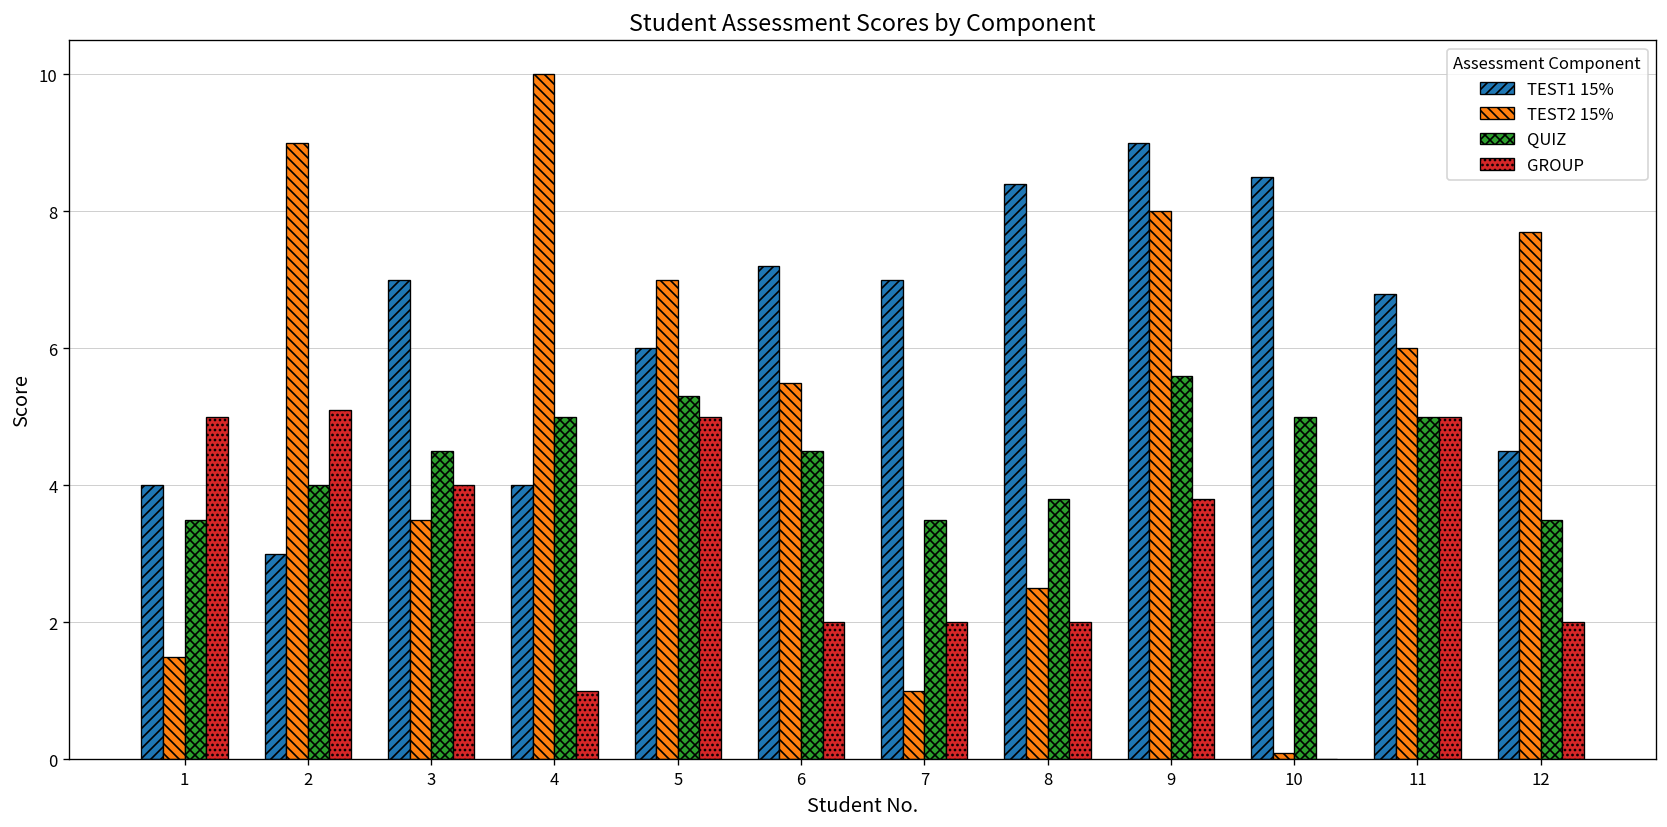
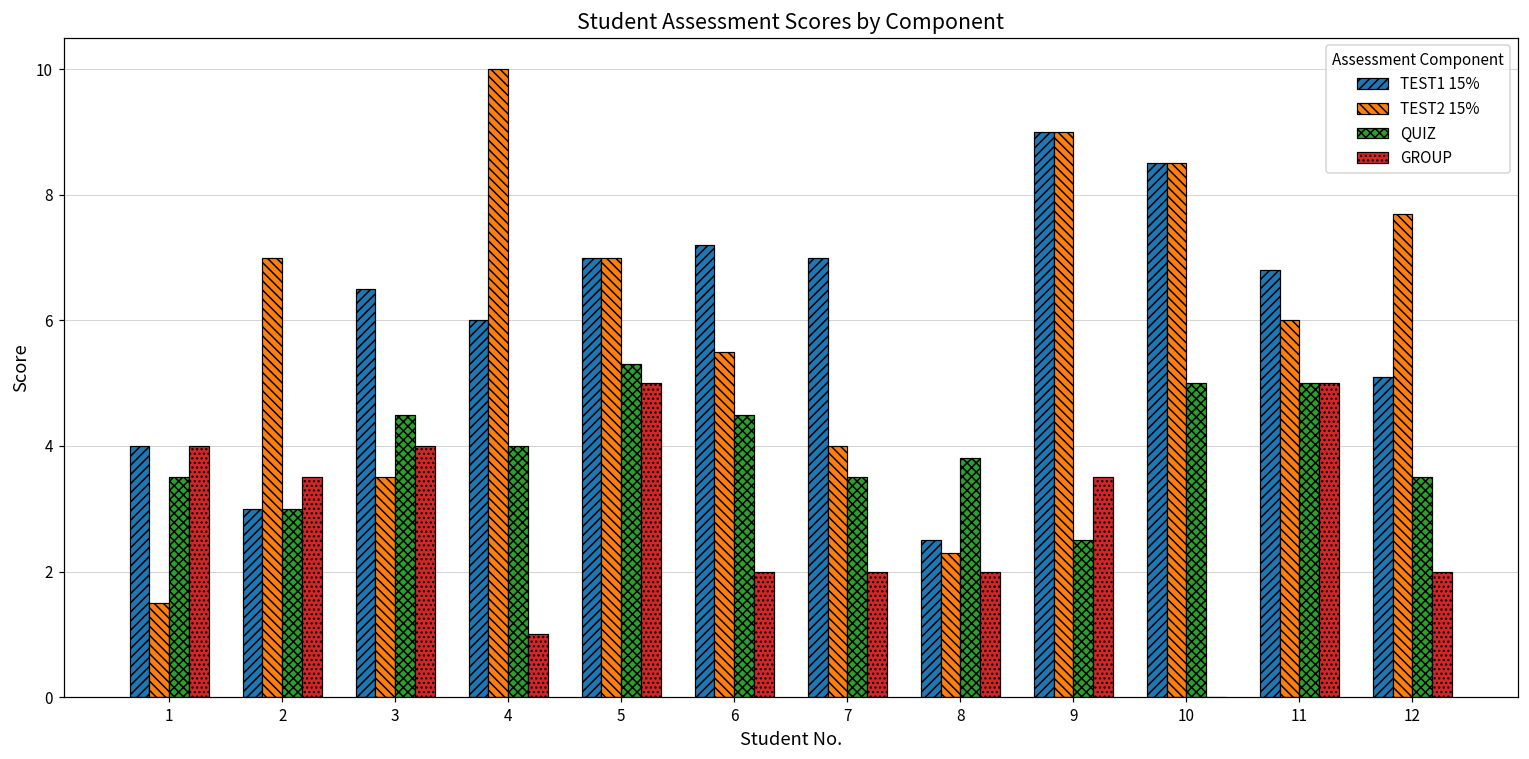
  {
    "TEST1 15%": {
      "1": 4.0,
      "2": 3.0,
-     "3": 7.0,
-     "4": 4,
-     "5": 6,
+     "3": 6.5,
+     "4": 6,
+     "5": 7,
      "6": 7.2,
      "7": 7.0,
-     "8": 8.4,
+     "8": 2.5,
      "9": 9.0,
      "10": 8.5,
      "11": 6.8,
-     "12": 4.5
+     "12": 5.1
    },
    "TEST2 15%": {
      "1": 1.5,
-     "2": 9,
+     "2": 7,
      "3": 3.5,
      "4": 10.0,
      "5": 7.0,
      "6": 5.5,
-     "7": 1,
-     "8": 2.5,
-     "9": 8,
-     "10": 0.1,
+     "7": 4,
+     "8": 2.3,
+     "9": 9,
+     "10": 8.5,
      "11": 6.0,
      "12": 7.7
    },
    "QUIZ": {
      "1": 3.5,
-     "2": 4,
+     "2": 3,
      "3": 4.5,
-     "4": 5,
+     "4": 4,
      "5": 5.3,
      "6": 4.5,
      "7": 3.5,
      "8": 3.8,
-     "9": 5.6,
+     "9": 2.5,
      "10": 5.0,
      "11": 5.0,
      "12": 3.5
    },
    "GROUP": {
-     "1": 5,
-     "2": 5.1,
+     "1": 4,
+     "2": 3.5,
      "3": 4.0,
      "4": 1.0,
      "5": 5.0,
      "6": 2.0,
      "7": 2.0,
      "8": 2.0,
-     "9": 3.8,
+     "9": 3.5,
      "10": 0.0,
      "11": 5.0,
      "12": 2.0
    }
  }
